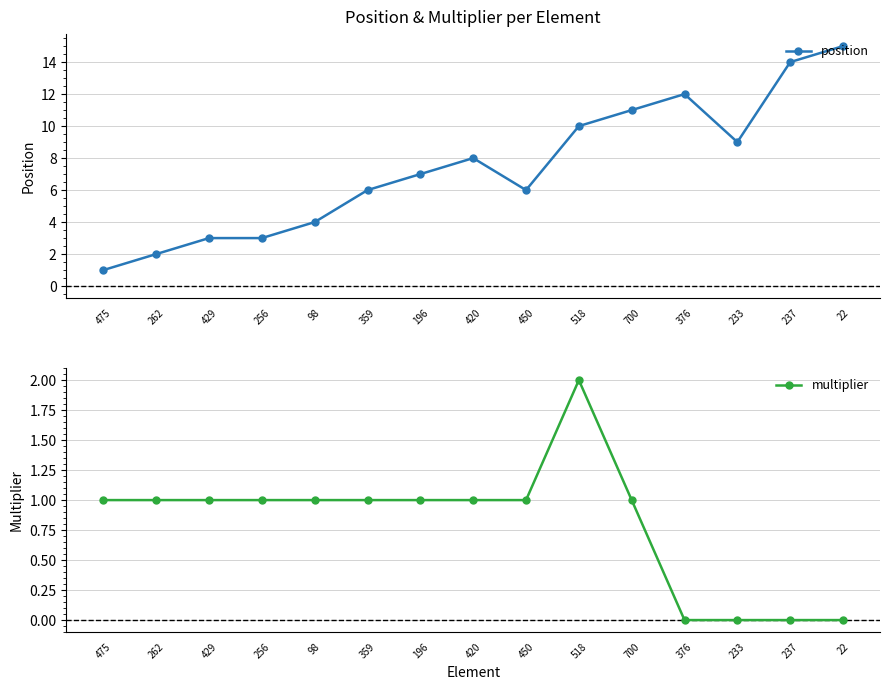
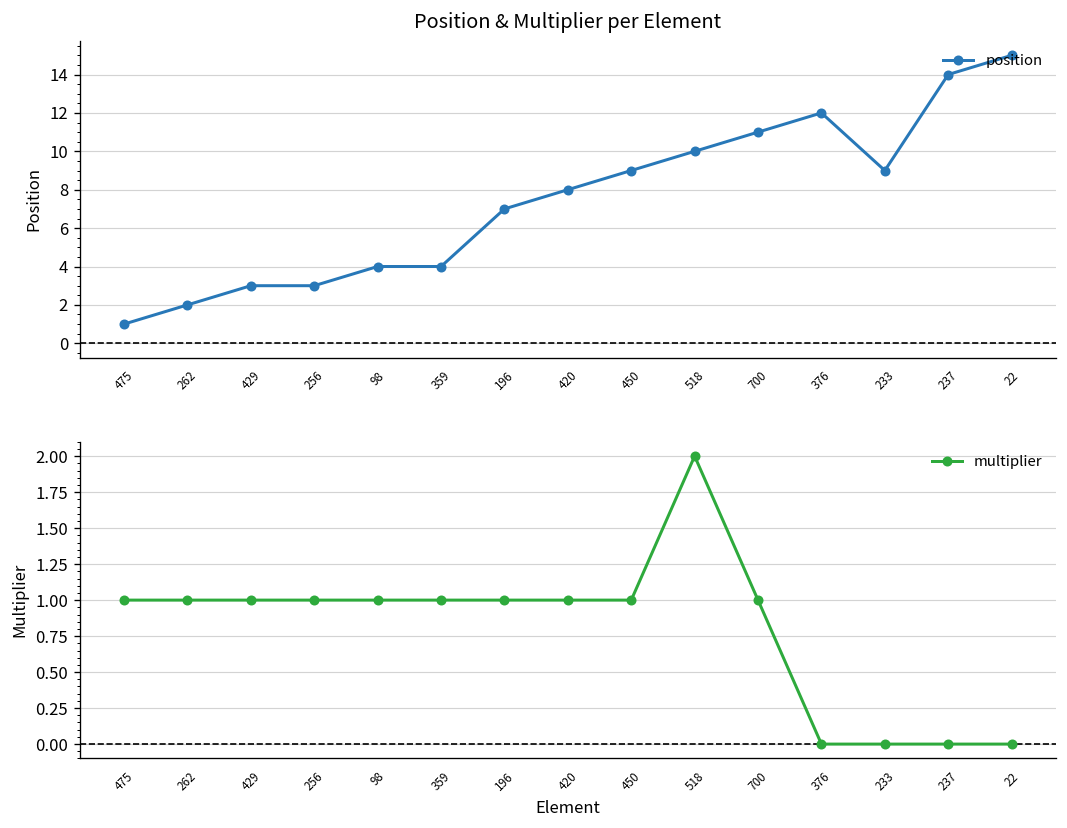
  {
    "Position & Multiplier per Element": {
      "475": 1,
      "262": 2,
      "429": 3,
      "256": 3,
      "98": 4,
-     "359": 6,
+     "359": 4,
      "196": 7,
      "420": 8,
-     "450": 6,
+     "450": 9,
      "518": 10,
      "700": 11,
      "376": 12,
      "233": 9,
      "237": 14,
      "22": 15
    }
  }
